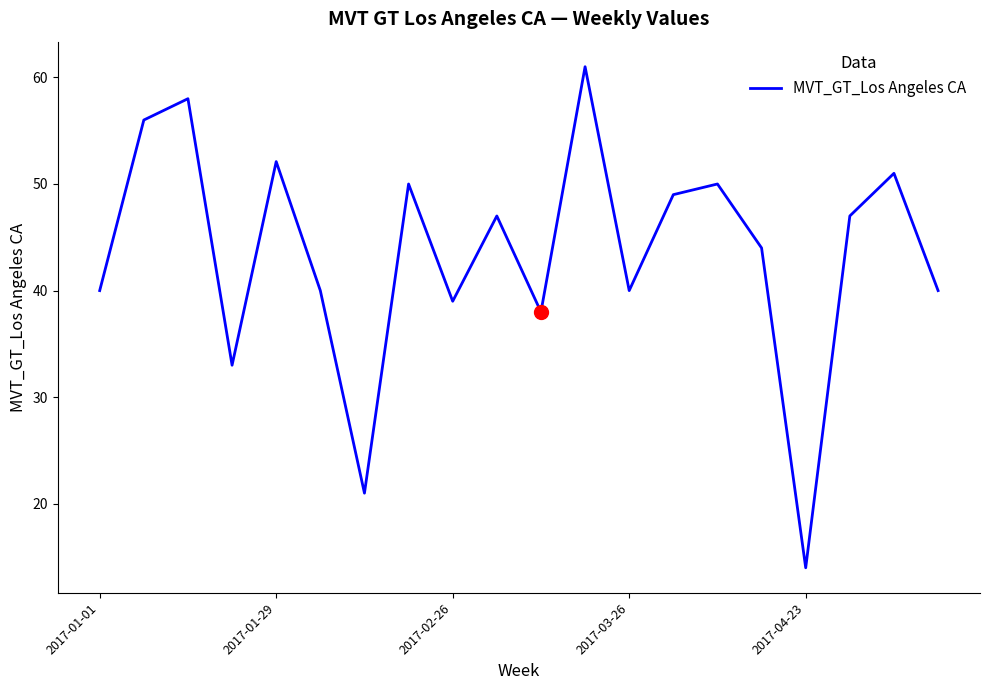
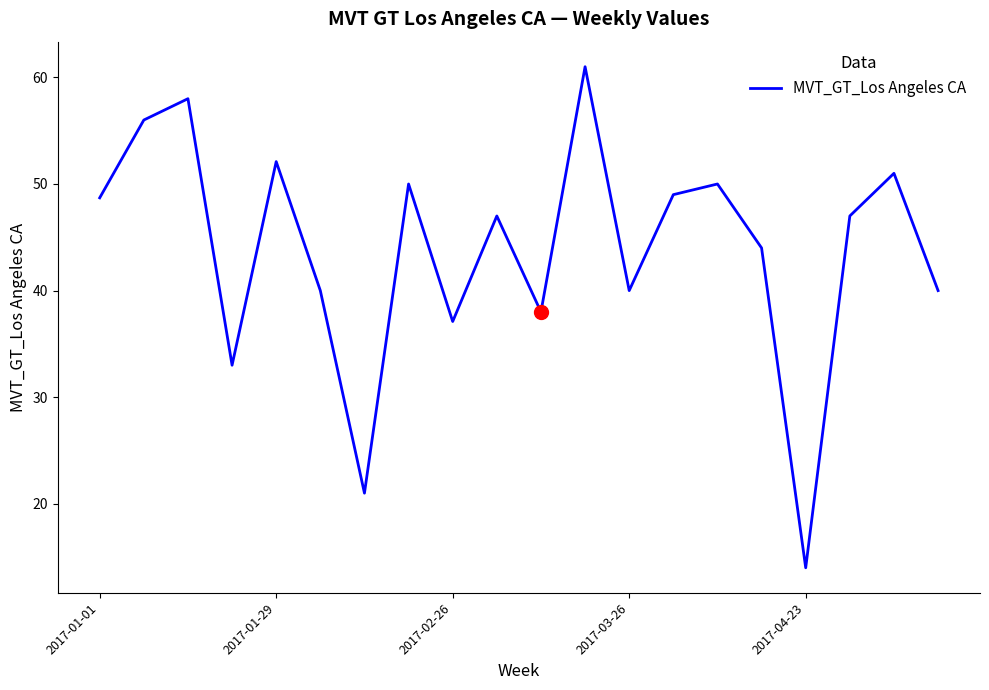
  {
    "MVT_GT_Los Angeles CA": {
-     "2017-01-01": 40.0,
+     "2017-01-01": 48.7,
      "2017-01-29": 52.1,
-     "2017-02-26": 39.0,
+     "2017-02-26": 37.1,
      "2017-03-26": 40.0,
      "2017-04-23": 14.0
    }
  }
